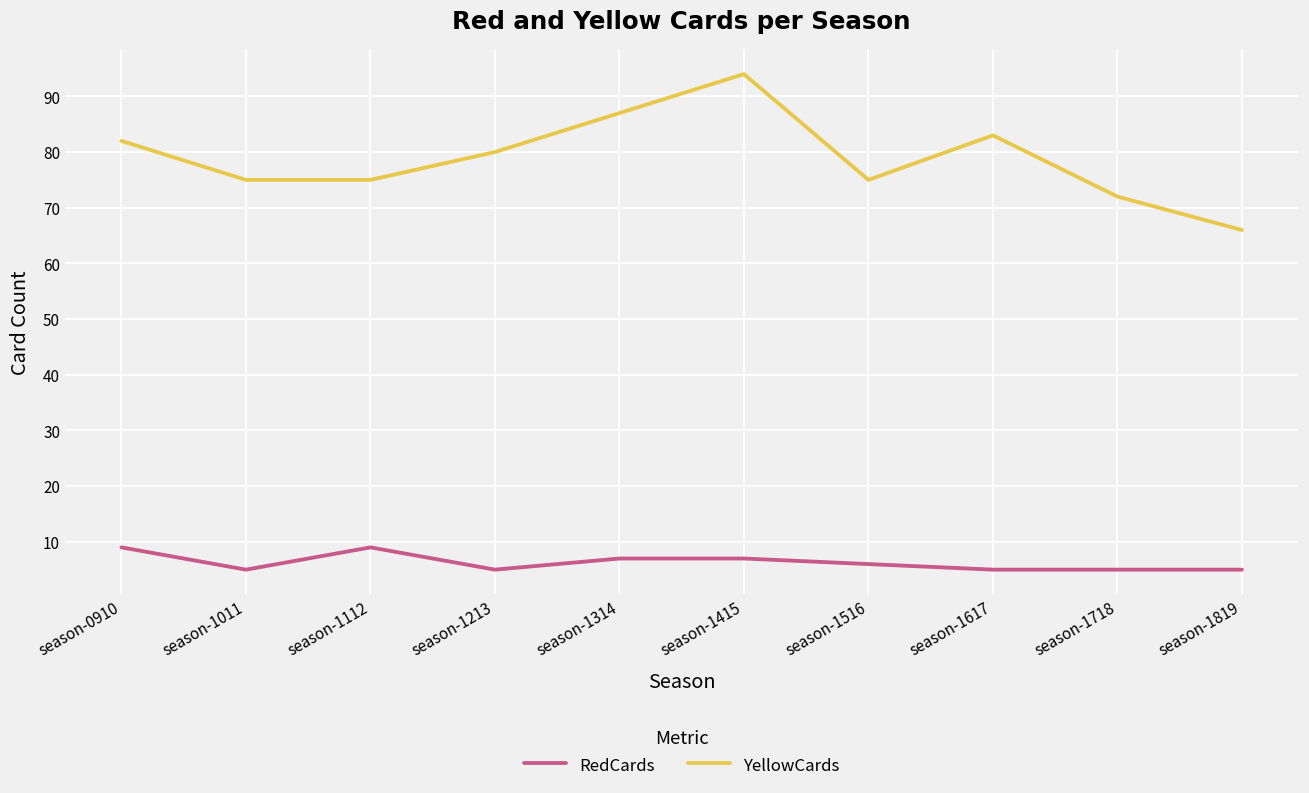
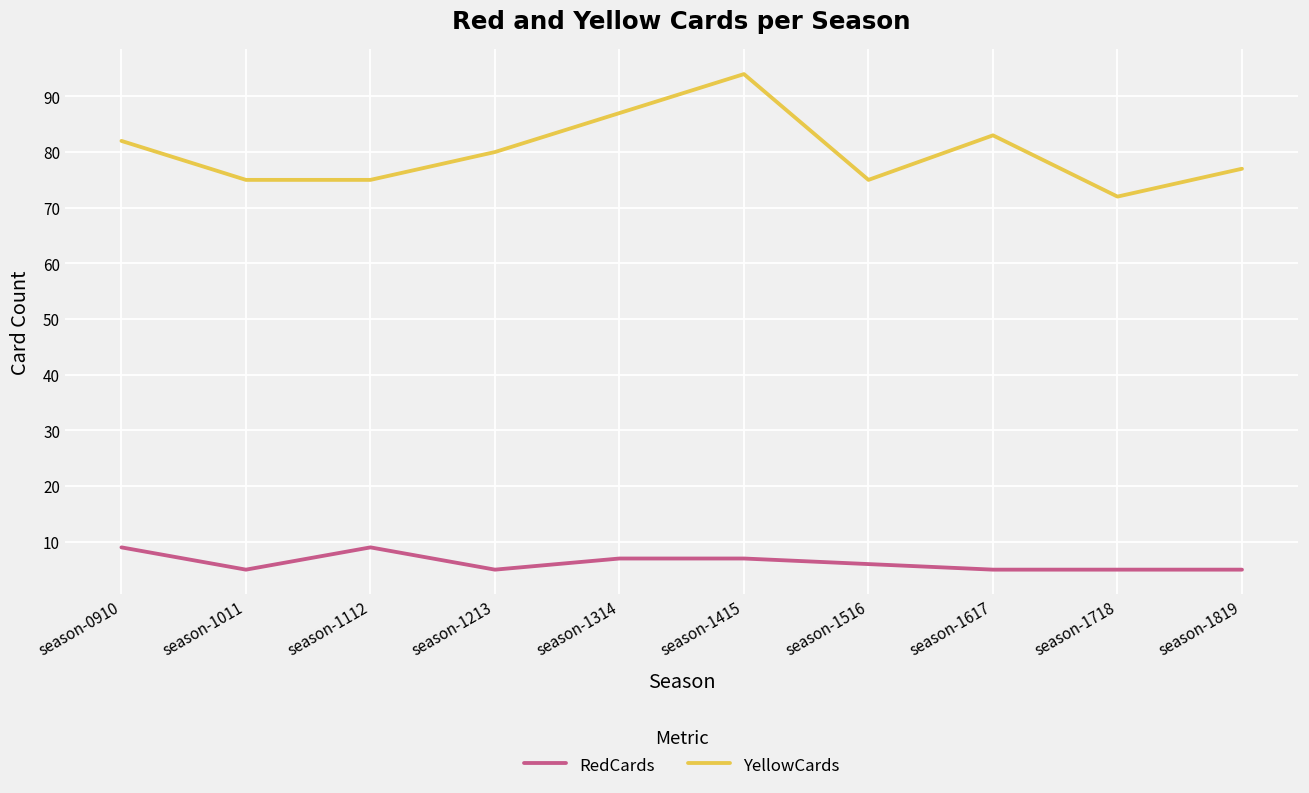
  {
    "RedCards": {
      "season-0910": 9,
      "season-1011": 5,
      "season-1112": 9,
      "season-1213": 5,
      "season-1314": 7,
      "season-1415": 7,
      "season-1516": 6,
      "season-1617": 5,
      "season-1718": 5,
      "season-1819": 5
    },
    "YellowCards": {
      "season-0910": 82,
      "season-1011": 75,
      "season-1112": 75,
      "season-1213": 80,
      "season-1314": 87,
      "season-1415": 94,
      "season-1516": 75,
      "season-1617": 83,
      "season-1718": 72,
-     "season-1819": 66
+     "season-1819": 77
    }
  }
